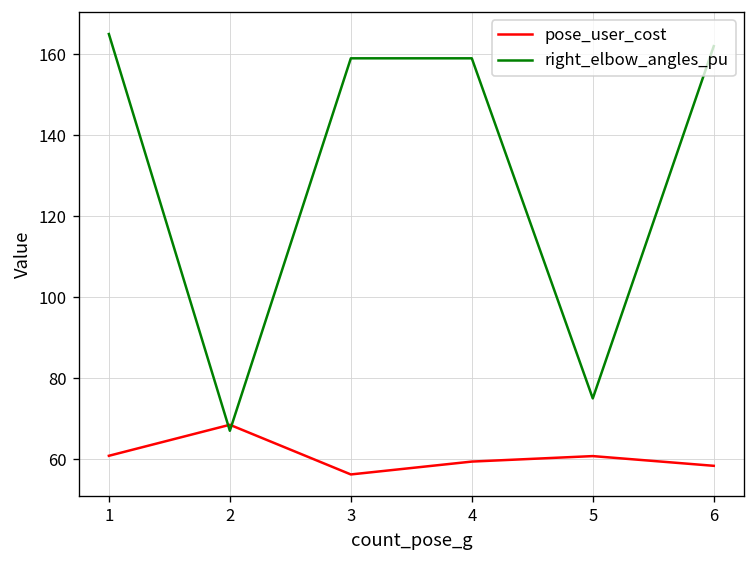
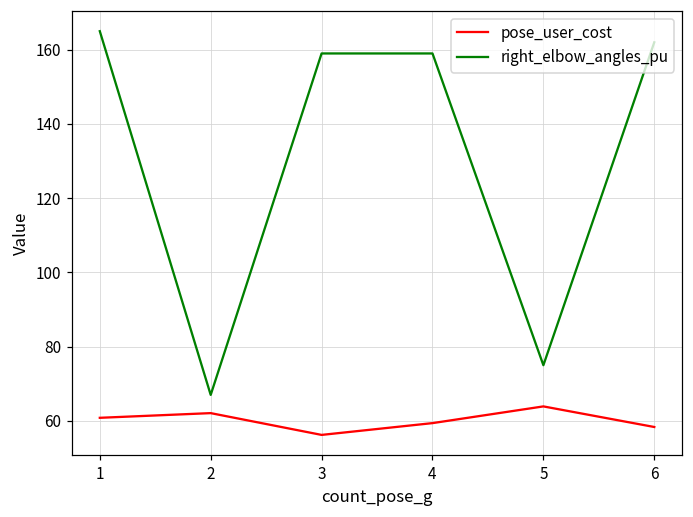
  {
    "pose_user_cost": {
      "1": 61,
-     "2": 68,
+     "2": 62,
      "3": 56,
      "4": 59,
-     "5": 61,
+     "5": 64,
      "6": 58
    },
    "right_elbow_angles_pu": {
      "1": 165,
      "2": 67,
      "3": 159,
      "4": 159,
      "5": 75
    }
  }
